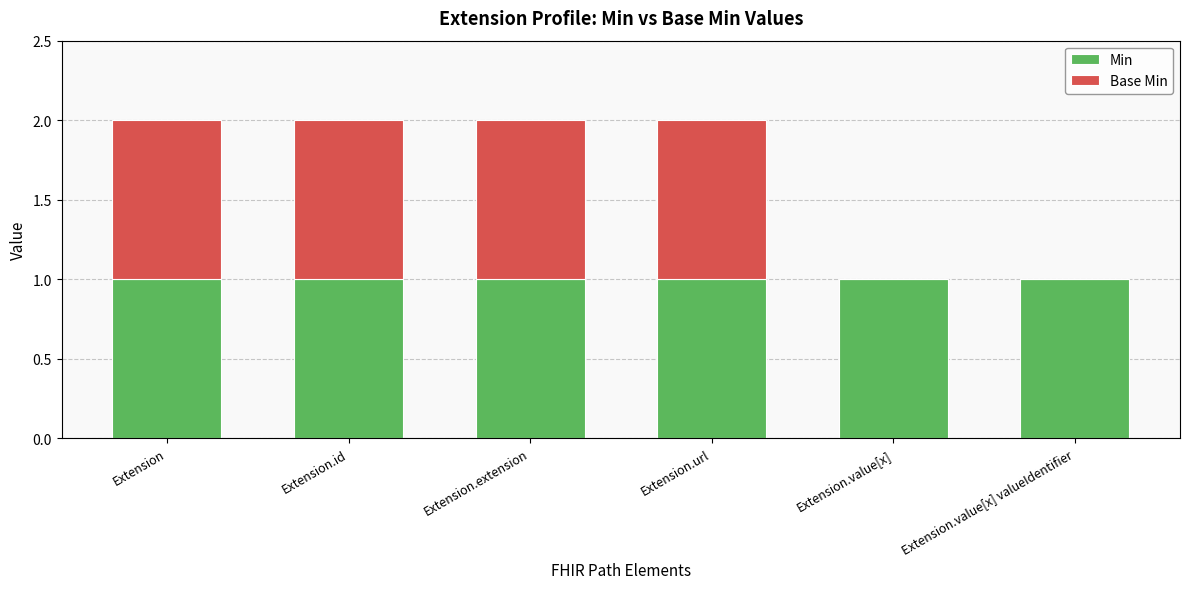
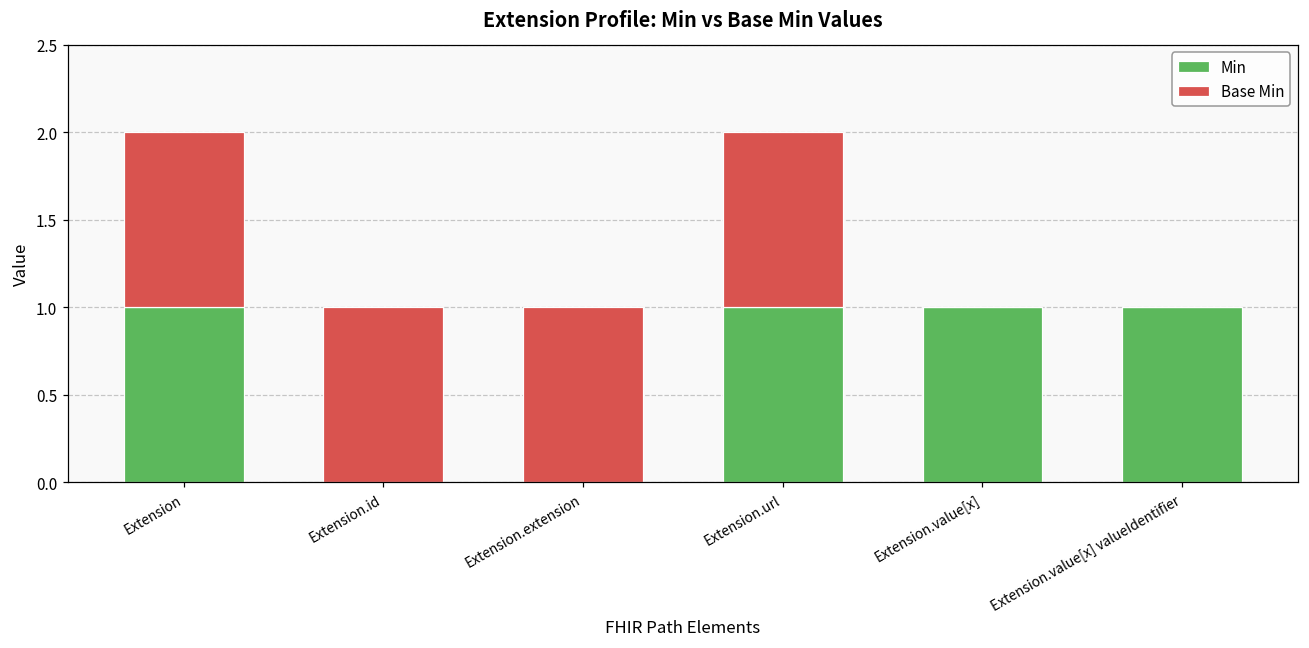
  {
    "Min": {
      "Extension": 1,
-     "Extension.id": 1,
-     "Extension.extension": 1,
+     "Extension.id": 0,
+     "Extension.extension": 0,
      "Extension.url": 1,
      "Extension.value[x]": 1,
      "Extension.value[x] valueIdentifier": 1
    },
    "Base Min": {
      "Extension": 1,
      "Extension.id": 1,
      "Extension.extension": 1,
      "Extension.url": 1,
      "Extension.value[x]": 0,
      "Extension.value[x] valueIdentifier": 0
    }
  }
